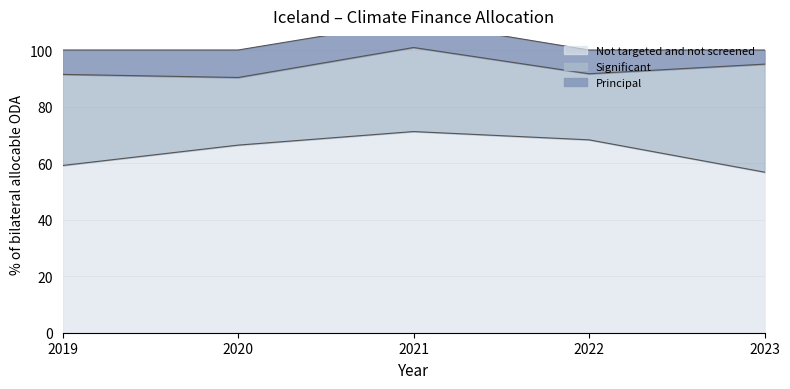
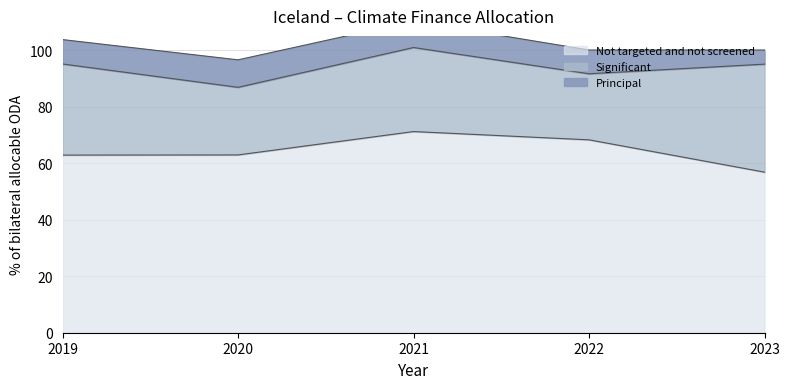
  {
    "Not targeted and not screened": {
-     "2019": 59,
-     "2020": 66,
+     "2019": 63,
+     "2020": 63,
      "2021": 71,
      "2022": 68,
      "2023": 57
    }
  }
